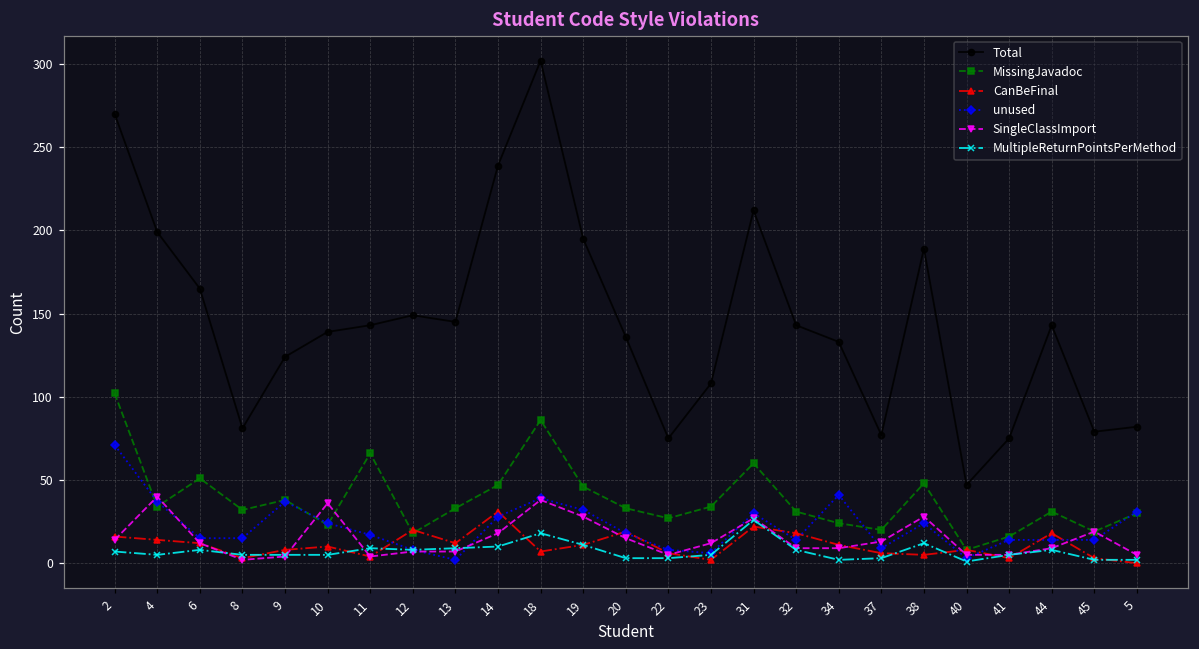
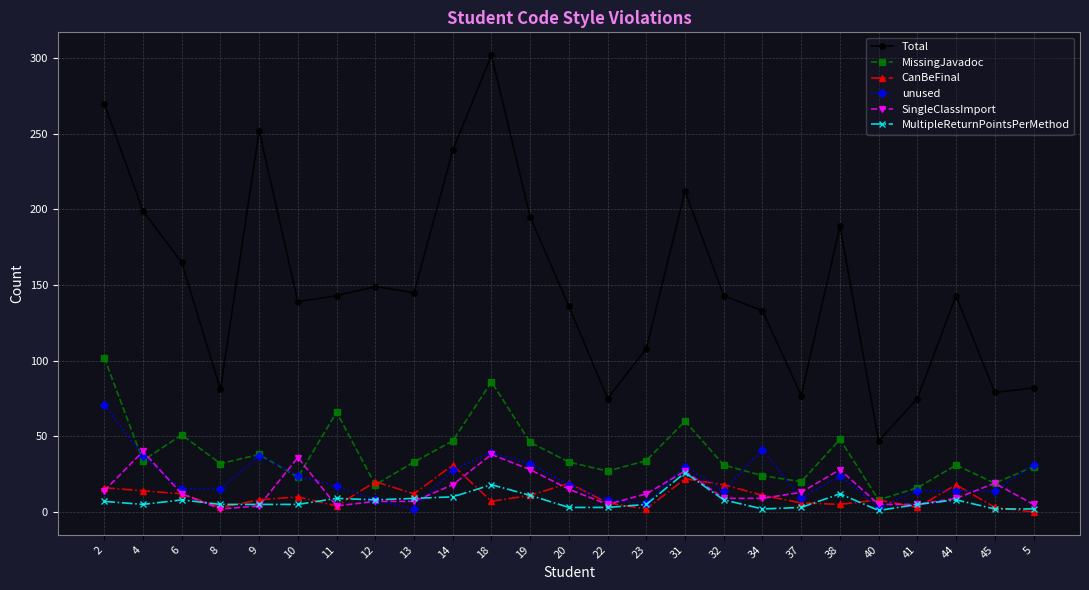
  {
    "Total": {
      "2": 270,
      "4": 199,
      "6": 165,
      "8": 81,
-     "9": 124,
+     "9": 252,
      "10": 139,
      "11": 143,
      "12": 149,
      "13": 145,
      "14": 239,
      "18": 302,
      "19": 195,
      "20": 136,
      "22": 75,
      "23": 108,
      "31": 212,
      "32": 143,
      "34": 133,
      "37": 77,
      "38": 189,
      "40": 47,
      "41": 75,
      "44": 143,
      "45": 79,
      "5": 82
    },
    "MissingJavadoc": {
      "2": 102,
      "4": 34,
      "6": 51,
      "8": 32,
      "11": 66,
      "12": 18,
      "13": 33,
      "14": 47,
      "18": 86,
      "19": 46,
      "20": 33,
      "22": 27,
      "23": 34,
      "31": 60,
      "32": 31,
      "34": 24,
      "37": 20,
      "38": 48,
      "41": 16,
      "44": 31
    },
    "CanBeFinal": {
      "2": 16,
      "4": 14,
      "9": 8,
      "10": 10,
      "12": 20,
      "13": 12,
      "14": 31,
      "18": 7,
      "23": 2,
      "31": 22,
      "32": 18,
      "34": 11,
      "37": 6,
      "38": 5,
      "41": 3,
      "44": 18,
      "5": 0
    },
    "unused": {
      "2": 71,
      "4": 37,
      "6": 15,
      "8": 15,
      "11": 17,
      "13": 2,
      "14": 28,
      "19": 32,
      "22": 8,
      "31": 30,
      "32": 14,
      "34": 41,
      "37": 9,
      "38": 24,
      "40": 3,
      "41": 14,
      "44": 14,
      "45": 14
    },
    "SingleClassImport": {
      "2": 14,
      "4": 40,
      "10": 36,
      "13": 7,
      "14": 18,
      "19": 28,
      "20": 15,
      "23": 12,
      "34": 9,
      "37": 13,
      "38": 28,
      "40": 5,
      "5": 5
    },
    "MultipleReturnPointsPerMethod": {
      "2": 7,
      "4": 5,
      "6": 8,
      "8": 5,
      "10": 5,
      "11": 9,
      "13": 9,
      "14": 10,
      "18": 18,
      "20": 3,
      "22": 3,
      "34": 2,
      "37": 3,
      "38": 12,
      "40": 1,
      "5": 2
    }
  }
